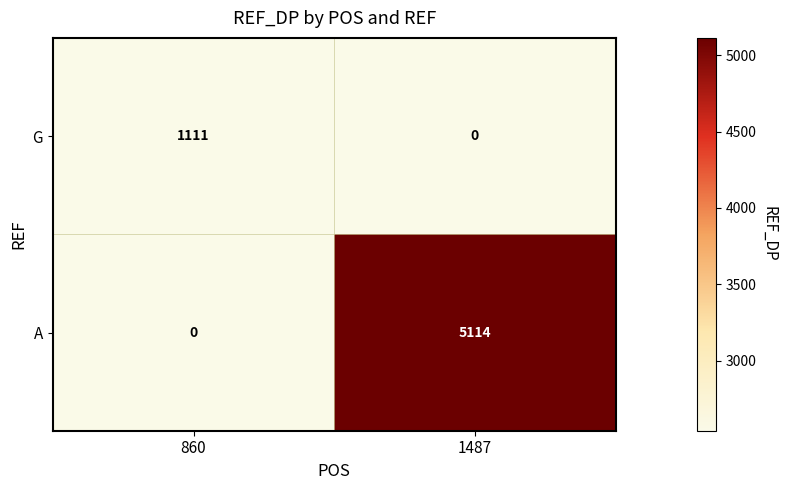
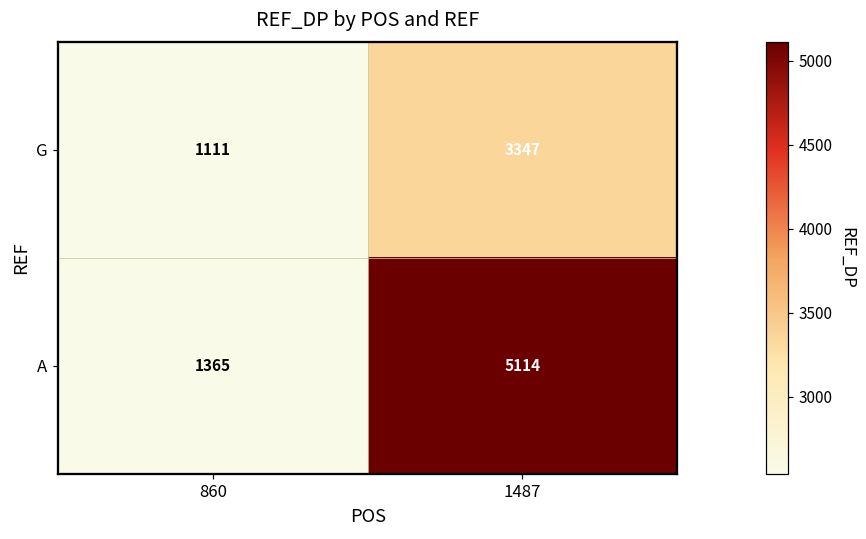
  {
    "G": {
      "860": 1111,
-     "1487": 0
+     "1487": 3347
    },
    "A": {
-     "860": 0,
+     "860": 1365,
      "1487": 5114
    }
  }
